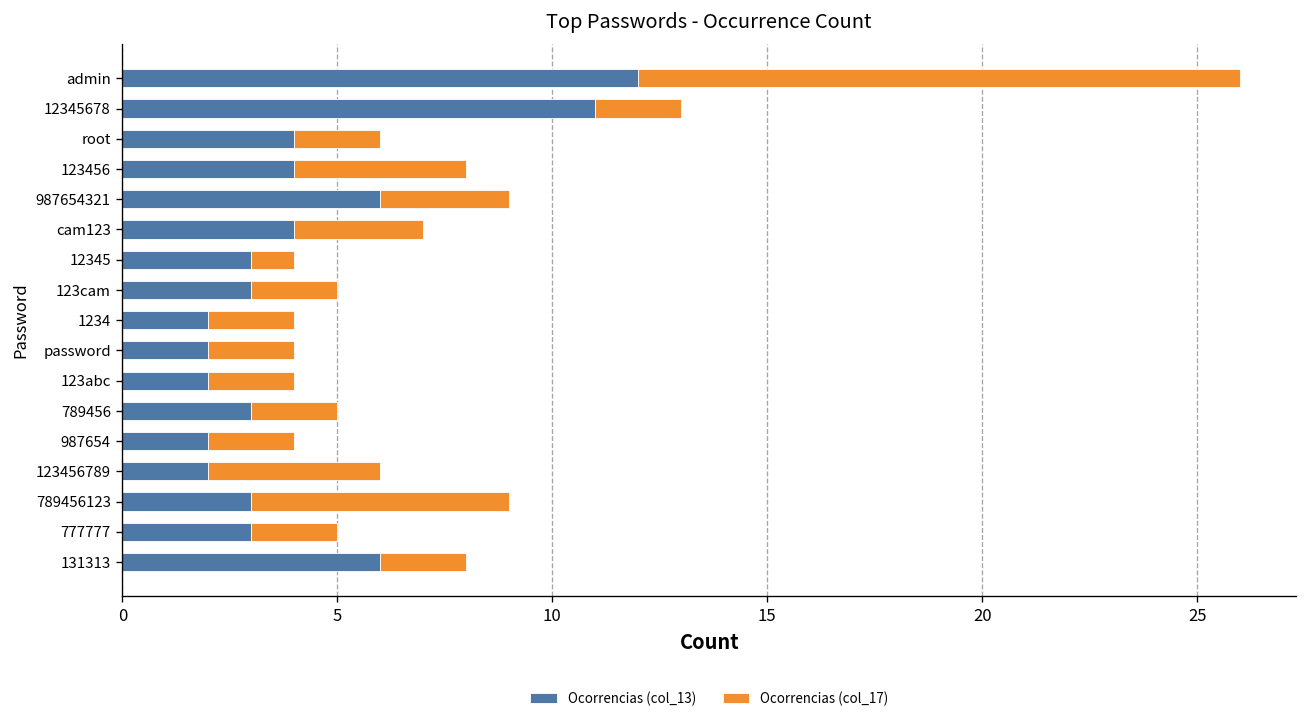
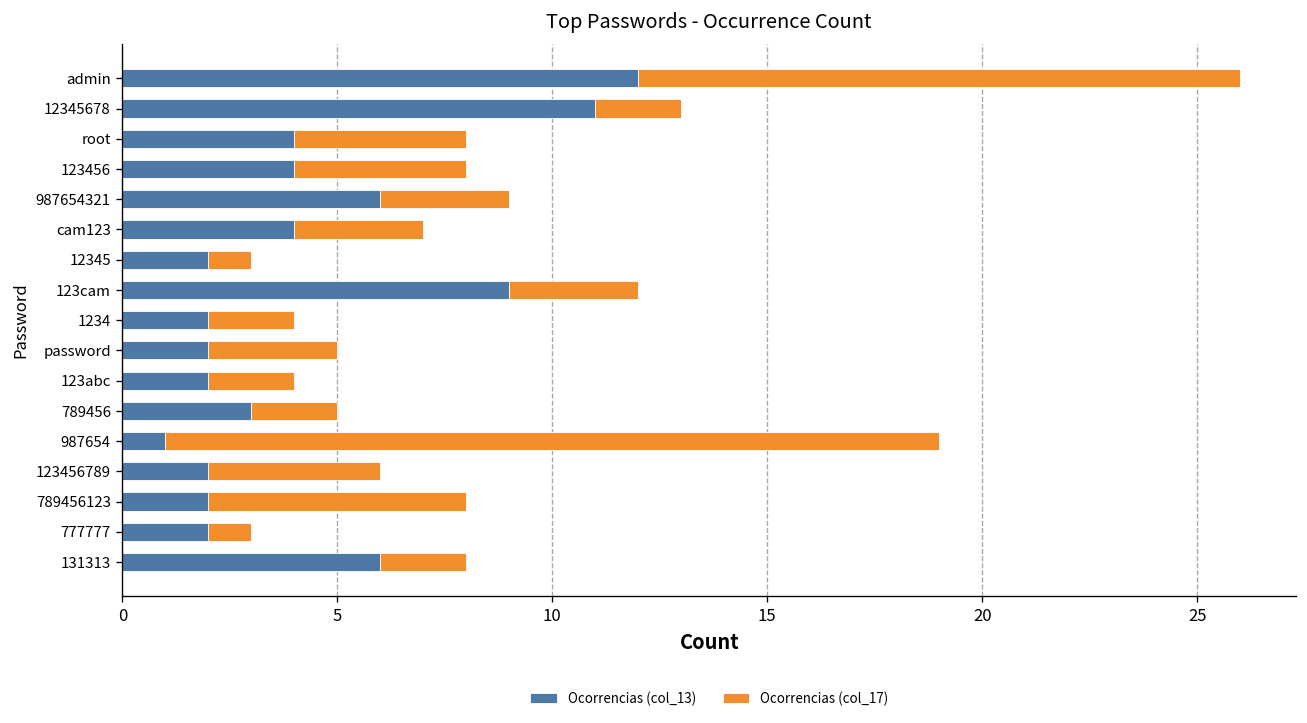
  {
    "Ocorrencias (col_13)": {
      "admin": 12,
      "12345678": 11,
      "root": 4,
      "123456": 4,
      "987654321": 6,
      "cam123": 4,
-     "12345": 3,
-     "123cam": 3,
+     "12345": 2,
+     "123cam": 9,
      "1234": 2,
      "password": 2,
      "123abc": 2,
      "789456": 3,
-     "987654": 2,
+     "987654": 1,
      "123456789": 2,
-     "789456123": 3,
-     "777777": 3,
+     "789456123": 2,
+     "777777": 2,
      "131313": 6
    },
    "Ocorrencias (col_17)": {
      "admin": 14,
      "12345678": 2,
-     "root": 2,
+     "root": 4,
      "123456": 4,
      "987654321": 3,
      "cam123": 3,
      "12345": 1,
-     "123cam": 2,
+     "123cam": 3,
      "1234": 2,
-     "password": 2,
+     "password": 3,
      "123abc": 2,
      "789456": 2,
-     "987654": 2,
+     "987654": 18,
      "123456789": 4,
      "789456123": 6,
-     "777777": 2,
+     "777777": 1,
      "131313": 2
    }
  }
